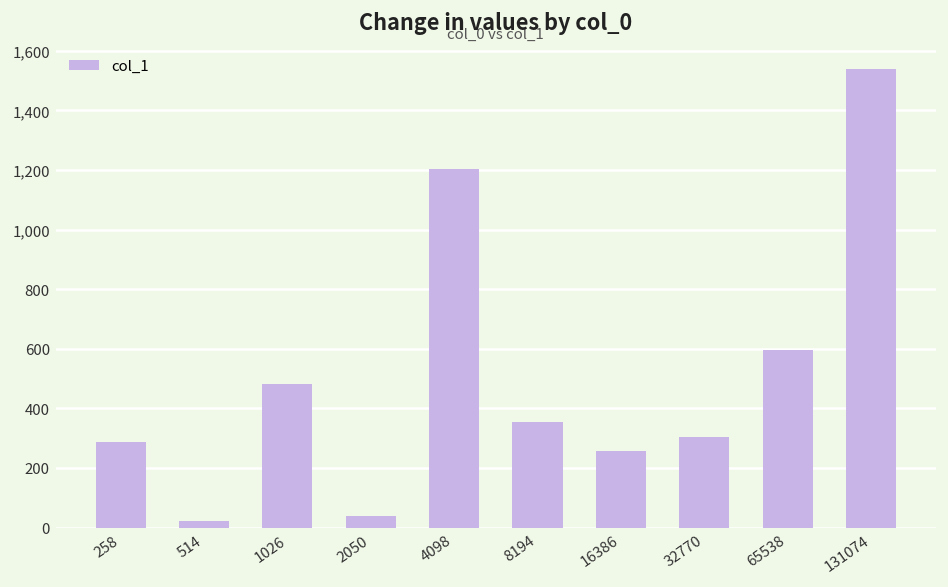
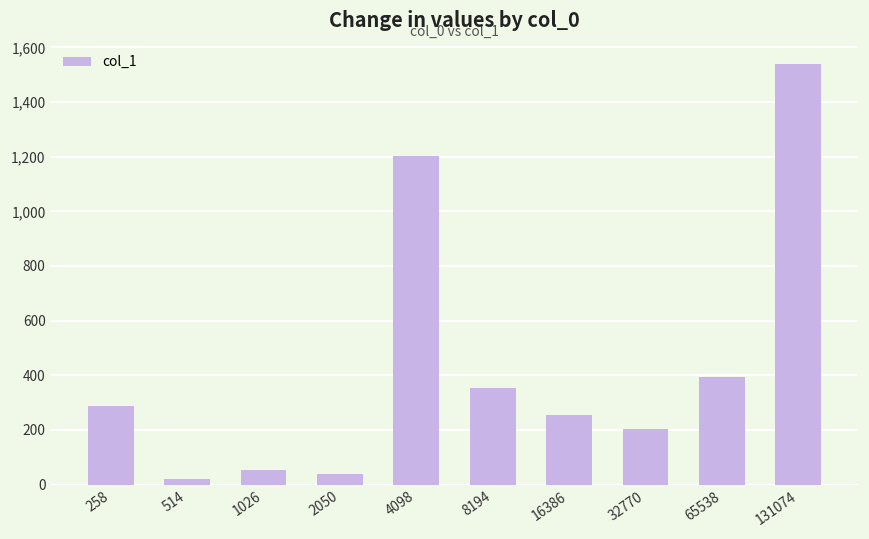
  {
    "258": "290",
    "514": "20",
-   "1026": "480",
+   "1026": "50",
    "2050": "40",
    "4098": "1,200",
    "8194": "360",
    "16386": "260",
-   "32770": "300",
-   "65538": "600",
+   "32770": "200",
+   "65538": "390",
    "131074": "1,540"
  }
